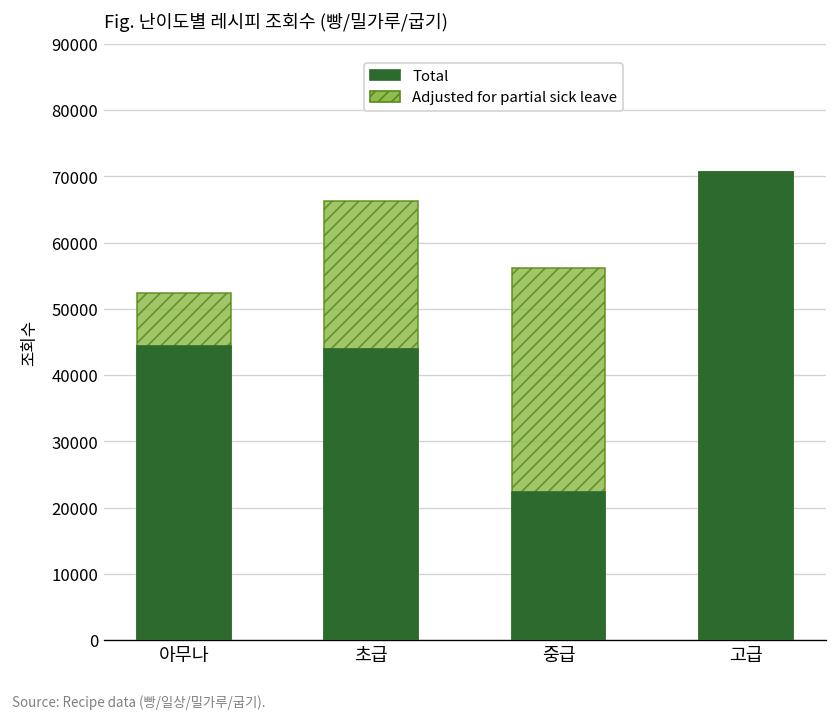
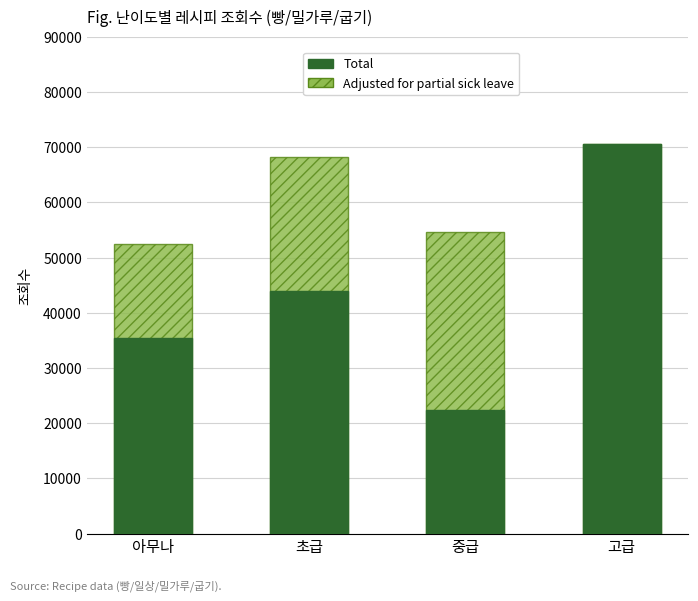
  {
    "Total": {
-     "아무나": 44000,
+     "아무나": 35000,
      "고급": 71000
    },
    "Adjusted for partial sick leave": {
      "아무나": 52000,
-     "초급": 66000,
-     "중급": 56000,
+     "초급": 68000,
+     "중급": 55000,
      "고급": 71000
    }
  }
